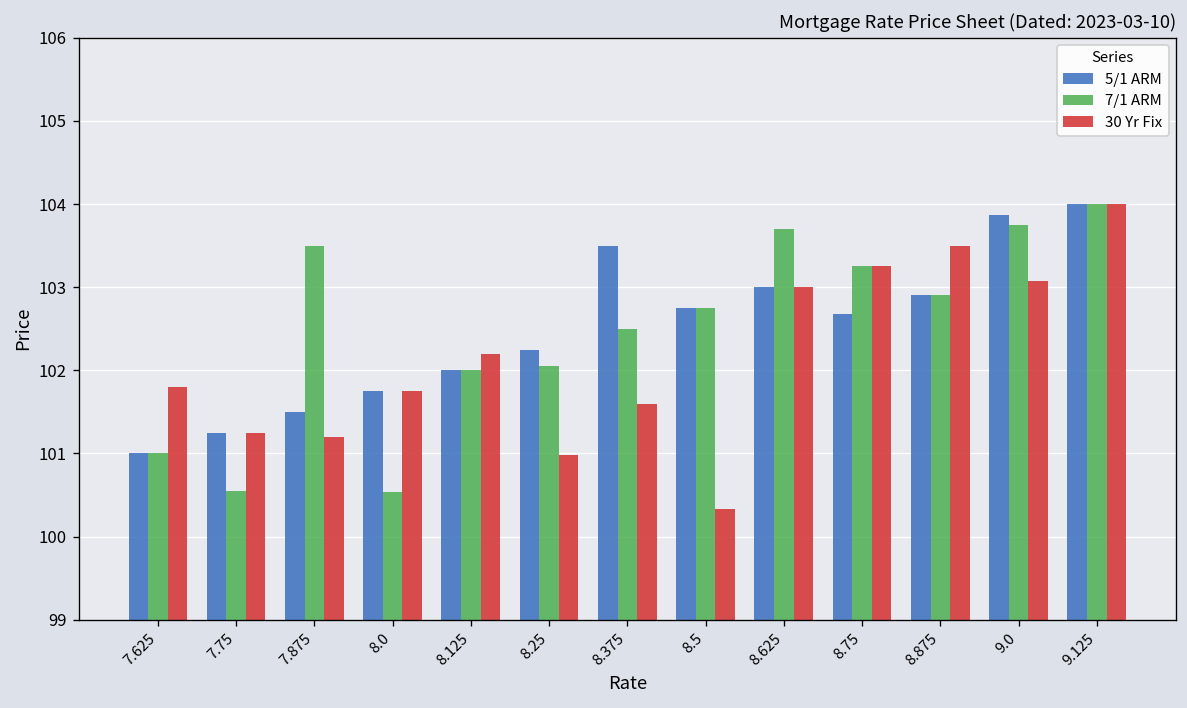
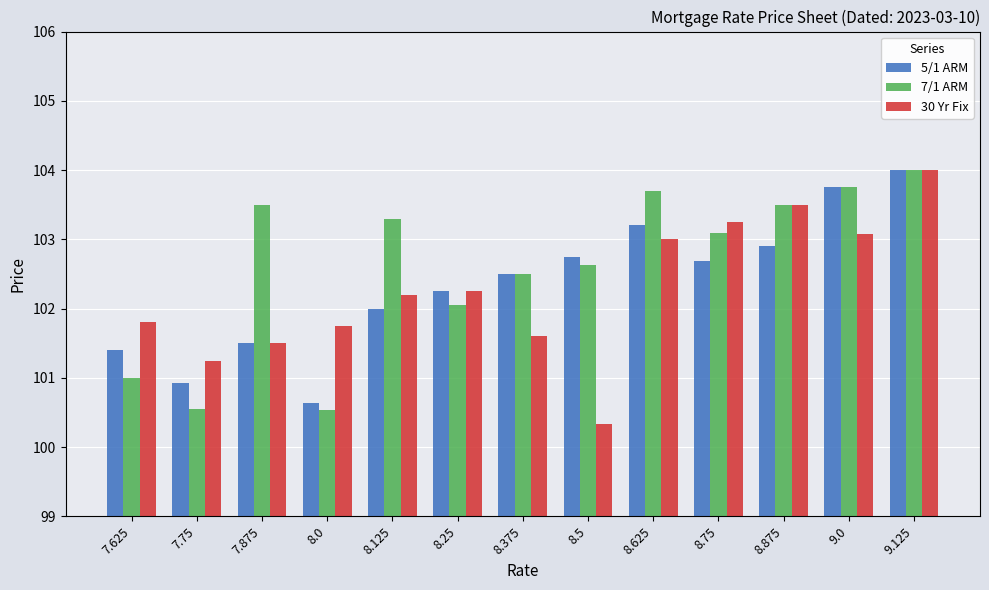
  {
    "5/1 ARM": {
-     "7.625": 101.0,
-     "7.75": 101.3,
+     "7.625": 101.4,
+     "7.75": 100.9,
      "7.875": 101.5,
-     "8.0": 101.8,
+     "8.0": 100.6,
      "8.125": 102.0,
      "8.25": 102.3,
-     "8.375": 103.5,
+     "8.375": 102.5,
      "8.5": 102.8,
-     "8.625": 103.0,
+     "8.625": 103.2,
      "8.75": 102.7,
      "8.875": 102.9,
-     "9.0": 103.9,
+     "9.0": 103.8,
      "9.125": 104.0
    },
    "7/1 ARM": {
      "7.625": 101.0,
      "7.75": 100.6,
      "7.875": 103.5,
      "8.0": 100.5,
-     "8.125": 102.0,
+     "8.125": 103.3,
      "8.25": 102.1,
      "8.375": 102.5,
-     "8.5": 102.8,
+     "8.5": 102.6,
      "8.625": 103.7,
-     "8.75": 103.3,
-     "8.875": 102.9,
+     "8.75": 103.1,
+     "8.875": 103.5,
      "9.0": 103.8,
      "9.125": 104.0
    },
    "30 Yr Fix": {
      "7.625": 101.8,
      "7.75": 101.3,
-     "7.875": 101.2,
+     "7.875": 101.5,
      "8.0": 101.8,
      "8.125": 102.2,
-     "8.25": 101.0,
+     "8.25": 102.3,
      "8.375": 101.6,
      "8.5": 100.3,
      "8.625": 103.0,
      "8.75": 103.3,
      "8.875": 103.5,
      "9.0": 103.1,
      "9.125": 104.0
    }
  }
